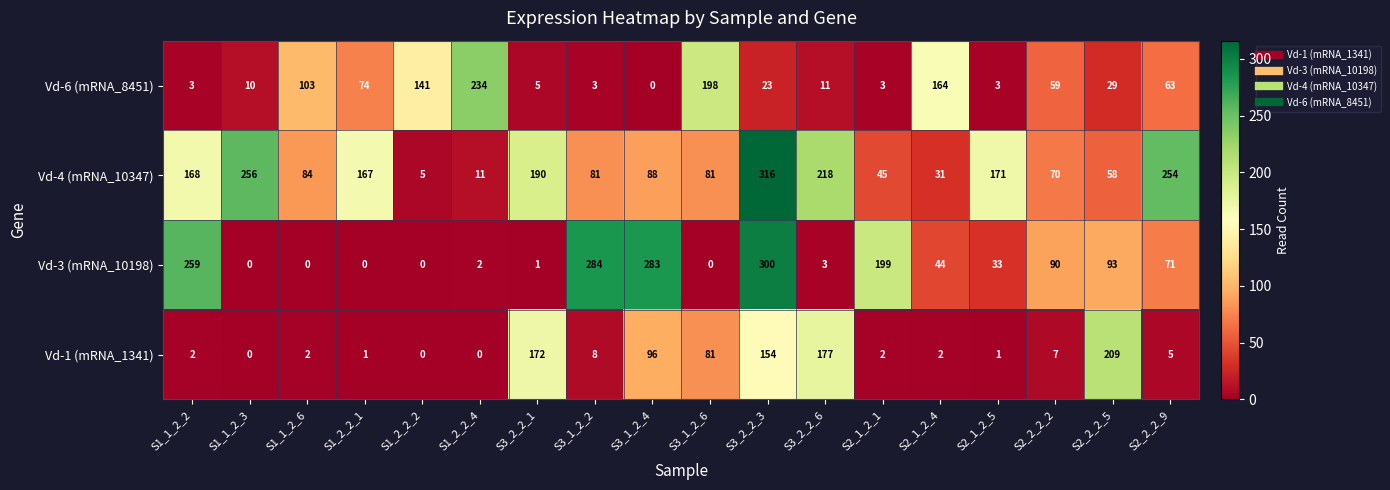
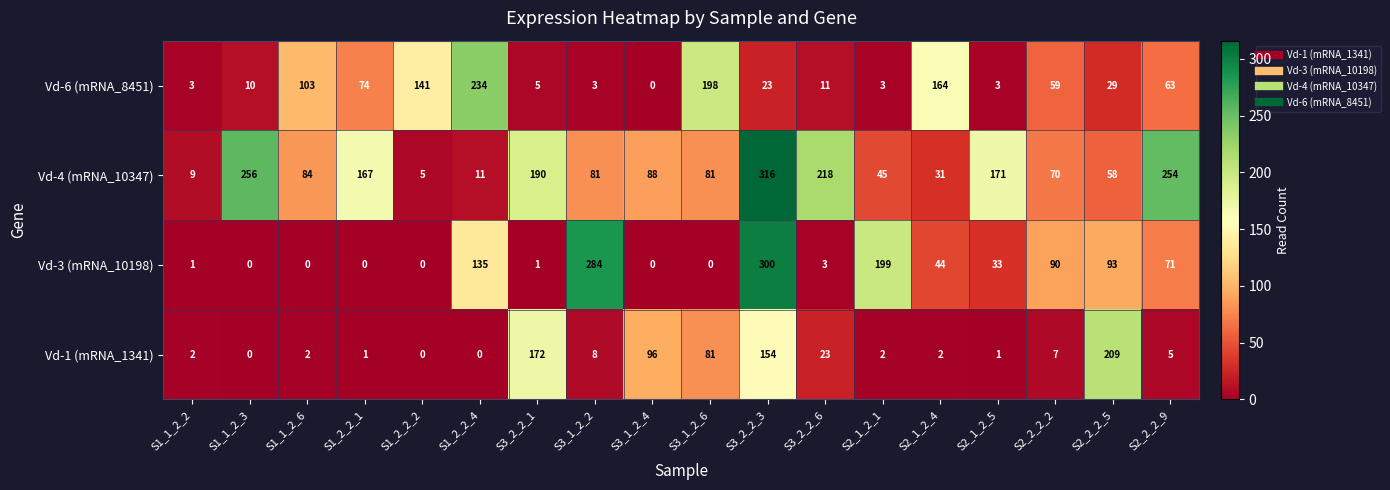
  {
    "Vd-6 (mRNA_8451)": {
      "S1_1_2_2": 3,
      "S1_1_2_3": 10,
      "S1_1_2_6": 103,
      "S1_2_2_1": 74,
      "S1_2_2_2": 141,
      "S1_2_2_4": 234,
      "S3_2_2_1": 5,
      "S3_1_2_2": 3,
      "S3_1_2_4": 0,
      "S3_1_2_6": 198,
      "S3_2_2_3": 23,
      "S3_2_2_6": 11,
      "S2_1_2_1": 3,
      "S2_1_2_4": 164,
      "S2_1_2_5": 3,
      "S2_2_2_2": 59,
      "S2_2_2_5": 29,
      "S2_2_2_9": 63
    },
    "Vd-4 (mRNA_10347)": {
-     "S1_1_2_2": 168,
+     "S1_1_2_2": 9,
      "S1_1_2_3": 256,
      "S1_1_2_6": 84,
      "S1_2_2_1": 167,
      "S1_2_2_2": 5,
      "S1_2_2_4": 11,
      "S3_2_2_1": 190,
      "S3_1_2_2": 81,
      "S3_1_2_4": 88,
      "S3_1_2_6": 81,
      "S3_2_2_3": 316,
      "S3_2_2_6": 218,
      "S2_1_2_1": 45,
      "S2_1_2_4": 31,
      "S2_1_2_5": 171,
      "S2_2_2_2": 70,
      "S2_2_2_5": 58,
      "S2_2_2_9": 254
    },
    "Vd-3 (mRNA_10198)": {
-     "S1_1_2_2": 259,
+     "S1_1_2_2": 1,
      "S1_1_2_3": 0,
      "S1_1_2_6": 0,
      "S1_2_2_1": 0,
      "S1_2_2_2": 0,
-     "S1_2_2_4": 2,
+     "S1_2_2_4": 135,
      "S3_2_2_1": 1,
      "S3_1_2_2": 284,
-     "S3_1_2_4": 283,
+     "S3_1_2_4": 0,
      "S3_1_2_6": 0,
      "S3_2_2_3": 300,
      "S3_2_2_6": 3,
      "S2_1_2_1": 199,
      "S2_1_2_4": 44,
      "S2_1_2_5": 33,
      "S2_2_2_2": 90,
      "S2_2_2_5": 93,
      "S2_2_2_9": 71
    },
    "Vd-1 (mRNA_1341)": {
      "S1_1_2_2": 2,
      "S1_1_2_3": 0,
      "S1_1_2_6": 2,
      "S1_2_2_1": 1,
      "S1_2_2_2": 0,
      "S1_2_2_4": 0,
      "S3_2_2_1": 172,
      "S3_1_2_2": 8,
      "S3_1_2_4": 96,
      "S3_1_2_6": 81,
      "S3_2_2_3": 154,
-     "S3_2_2_6": 177,
+     "S3_2_2_6": 23,
      "S2_1_2_1": 2,
      "S2_1_2_4": 2,
      "S2_1_2_5": 1,
      "S2_2_2_2": 7,
      "S2_2_2_5": 209,
      "S2_2_2_9": 5
    }
  }
